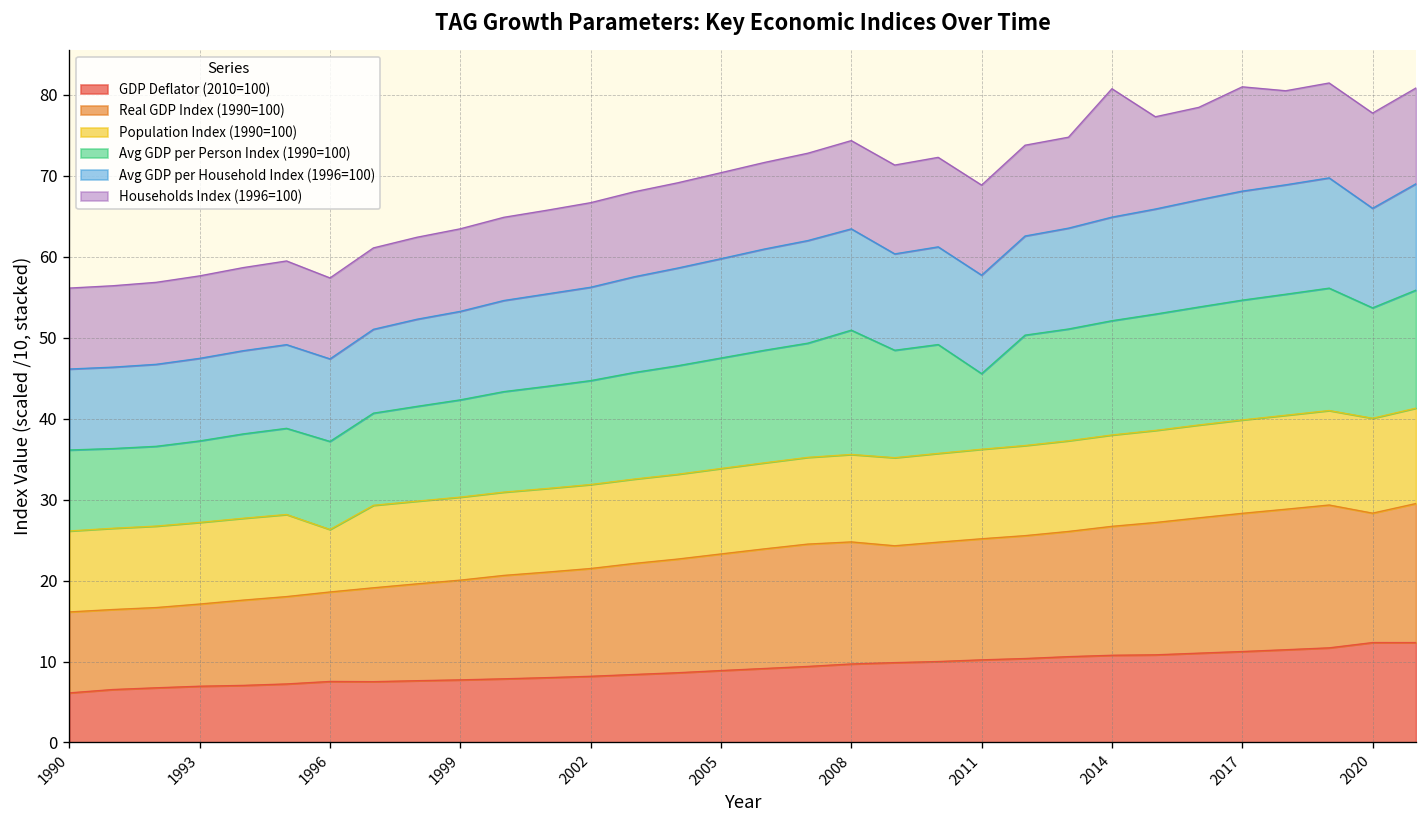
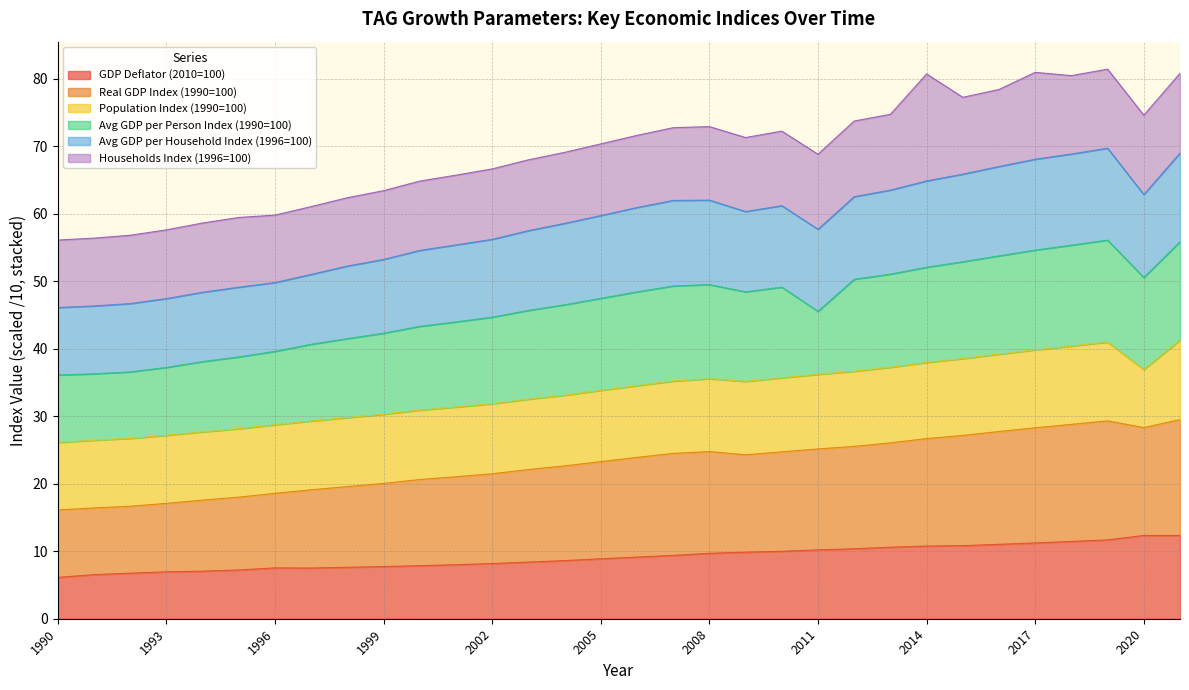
  {
    "Population Index (1990=100)": {
      "1990": 10,
      "1993": 10,
-     "1996": 8,
+     "1996": 10,
      "1999": 10,
      "2002": 10,
      "2005": 11,
      "2008": 11,
      "2011": 11,
      "2014": 11,
      "2017": 12,
-     "2020": 12
+     "2020": 9
    },
    "Avg GDP per Person Index (1990=100)": {
      "1990": 10,
      "1993": 10,
      "1996": 11,
      "1999": 12,
      "2002": 13,
      "2005": 14,
-     "2008": 15,
+     "2008": 14,
      "2011": 9,
      "2014": 14,
      "2017": 15,
      "2020": 14
    },
    "Avg GDP per Household Index (1996=100)": {
      "1990": 10,
      "1993": 10,
      "1996": 10,
      "1999": 11,
      "2002": 12,
      "2005": 12,
      "2008": 13,
      "2011": 12,
      "2014": 13,
      "2017": 13,
      "2020": 12
    },
    "Households Index (1996=100)": {
      "1990": 10,
      "1993": 10,
      "1996": 10,
      "1999": 10,
      "2002": 10,
      "2005": 11,
      "2008": 11,
      "2011": 11,
      "2014": 16,
      "2017": 13,
      "2020": 12
    }
  }
